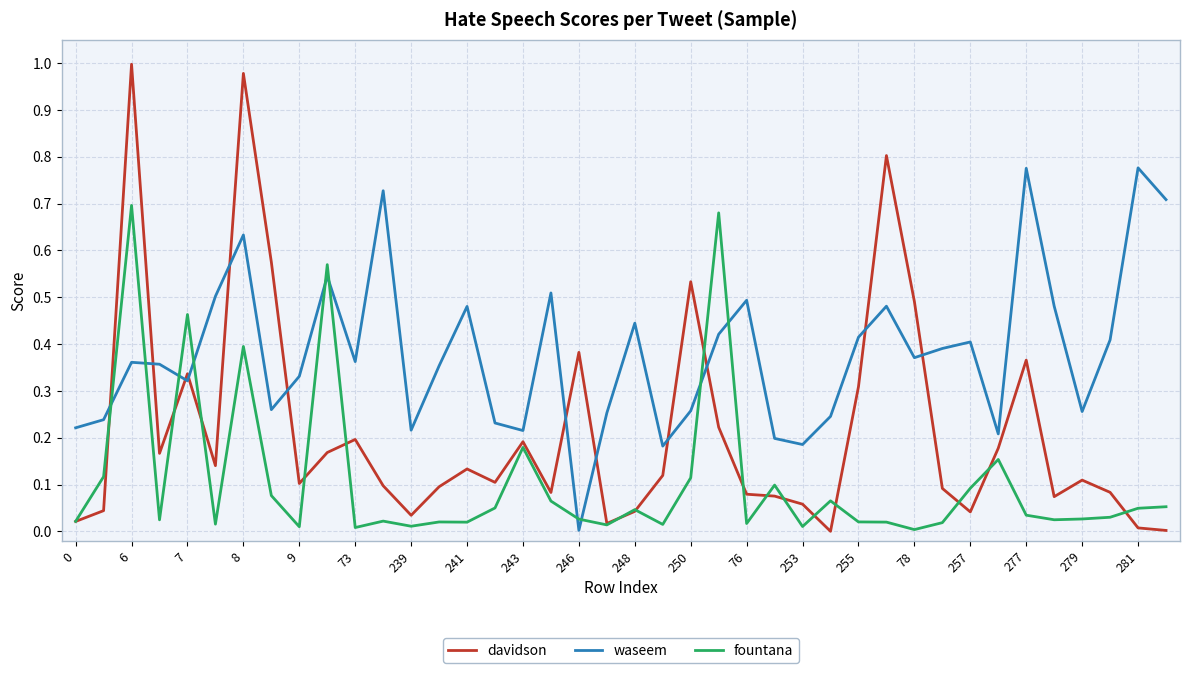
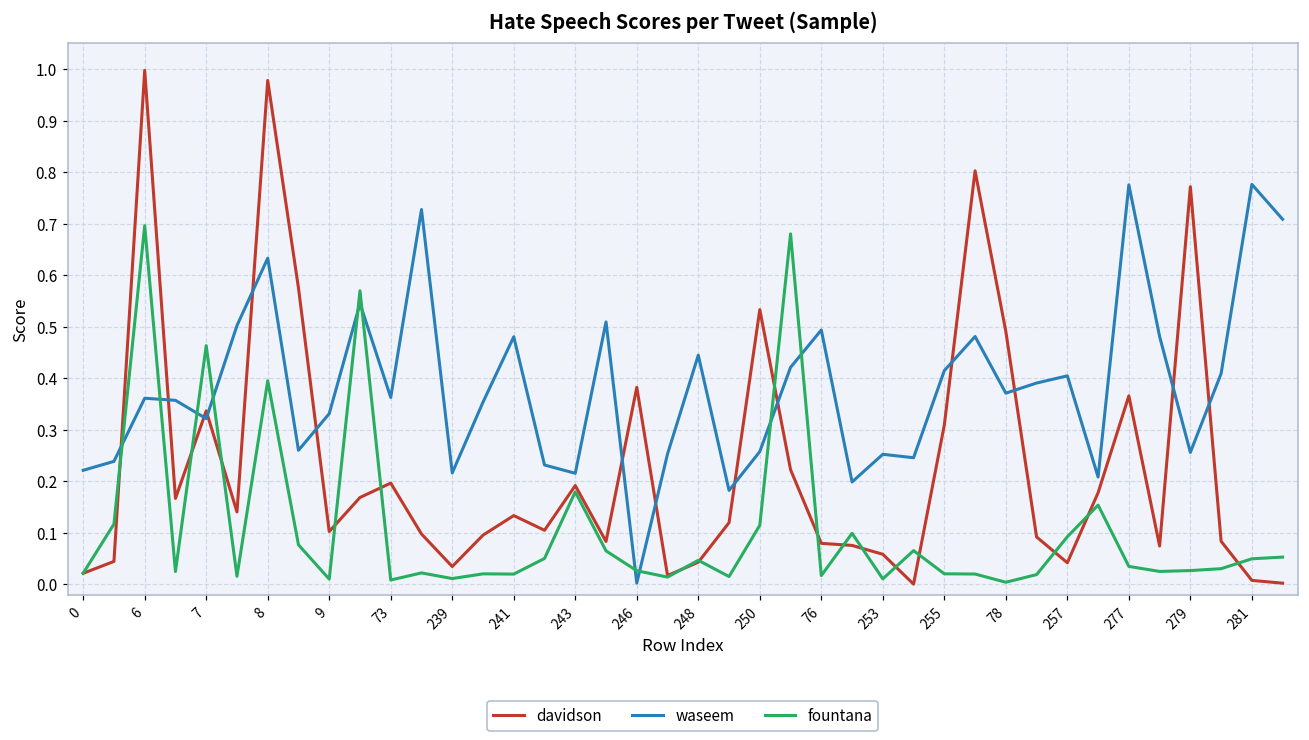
  {
    "davidson": {
      "6": 1.00,
      "7": 0.34,
      "8": 0.98,
      "9": 0.10,
      "73": 0.20,
      "239": 0.03,
      "241": 0.13,
      "243": 0.19,
      "246": 0.38,
      "250": 0.53,
      "76": 0.08,
      "253": 0.06,
      "255": 0.31,
      "78": 0.49,
      "257": 0.04,
      "277": 0.37,
-     "279": 0.11,
+     "279": 0.77,
      "281": 0.01
    },
    "waseem": {
      "0": 0.22,
      "6": 0.36,
      "7": 0.32,
      "8": 0.63,
      "9": 0.33,
      "73": 0.36,
      "239": 0.22,
      "241": 0.48,
      "243": 0.22,
      "246": 0.00,
      "248": 0.44,
      "250": 0.26,
      "76": 0.49,
-     "253": 0.19,
+     "253": 0.25,
      "255": 0.41,
      "78": 0.37,
      "257": 0.40,
      "277": 0.78,
      "279": 0.26,
      "281": 0.78
    },
    "fountana": {
      "6": 0.70,
      "7": 0.46,
      "8": 0.39,
      "9": 0.01,
      "73": 0.01,
      "239": 0.01,
      "241": 0.02,
      "243": 0.18,
      "246": 0.03,
      "250": 0.11,
      "76": 0.02,
      "253": 0.01,
      "255": 0.02,
      "78": 0.00,
      "257": 0.09,
      "277": 0.03,
      "279": 0.03,
      "281": 0.05
    }
  }
